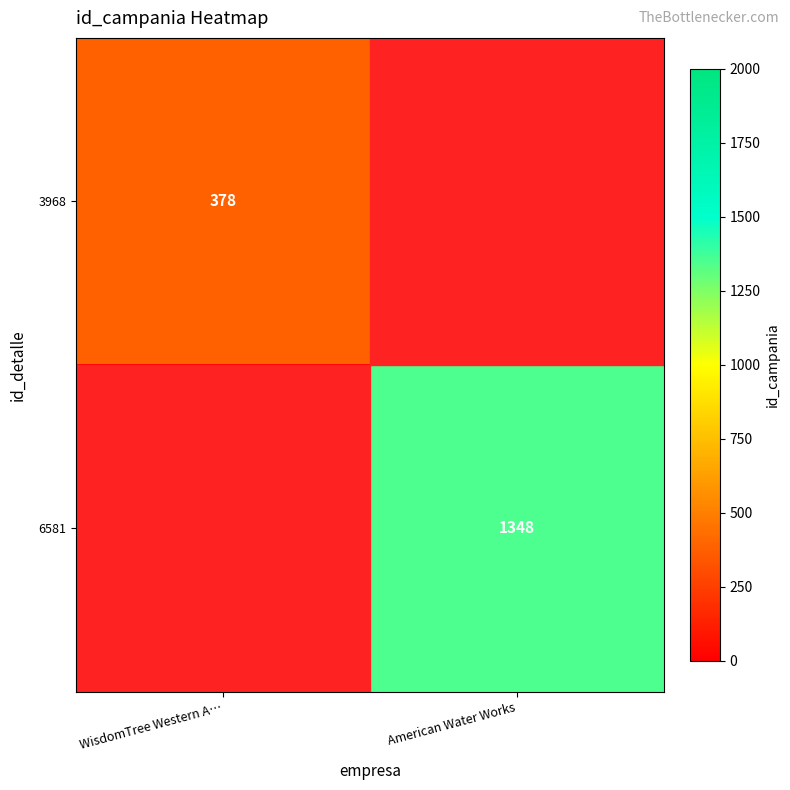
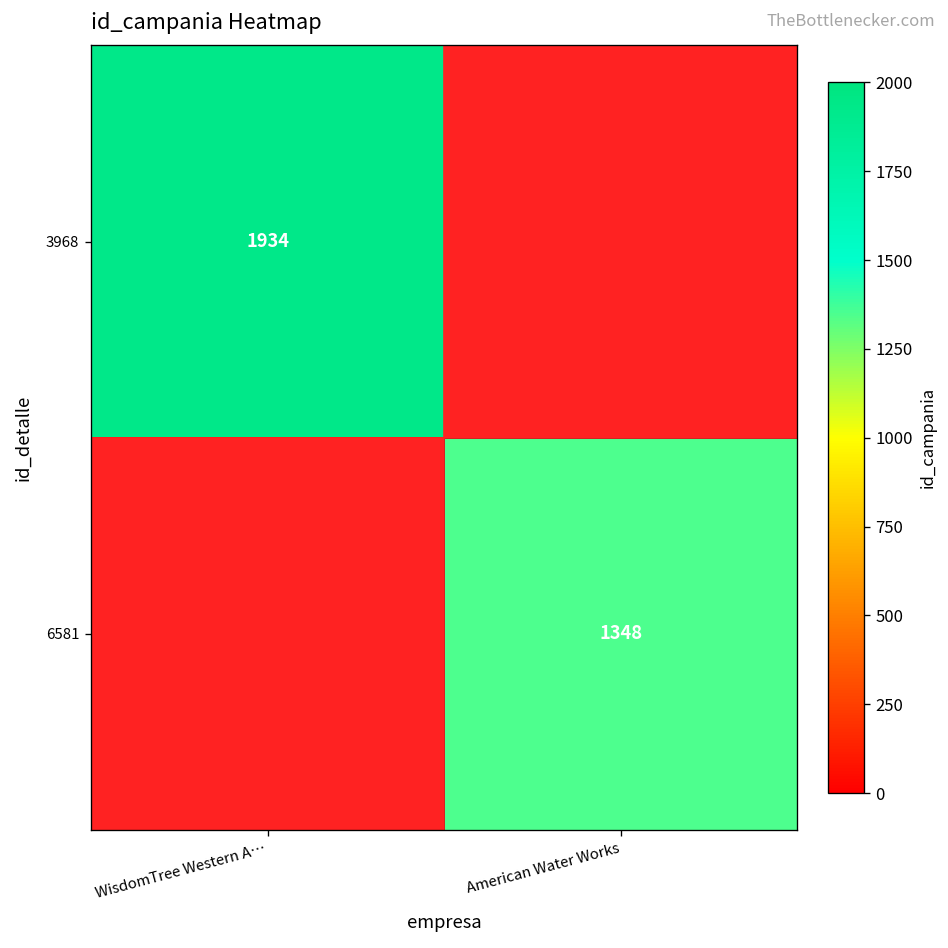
  {
    "3968": {
-     "WisdomTree Western A…": 378
+     "WisdomTree Western A…": 1934
    },
    "6581": {
      "American Water Works": 1348
    }
  }
